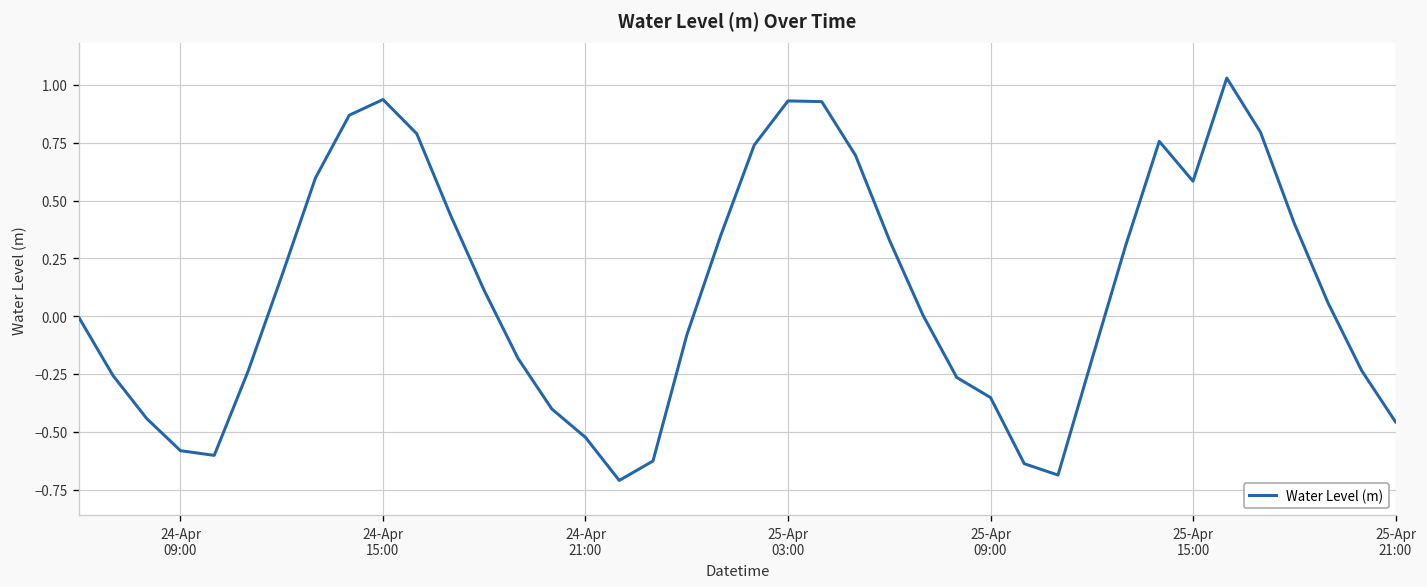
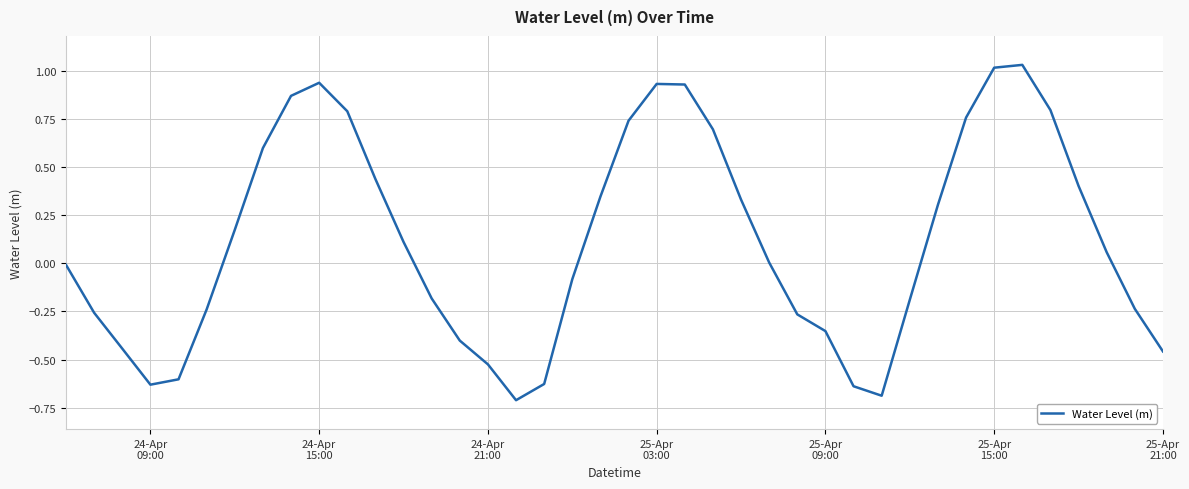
  {
-   "24-Apr 09:00": -0.58,
+   "24-Apr 09:00": -0.63,
    "24-Apr 15:00": 0.94,
    "24-Apr 21:00": -0.52,
    "25-Apr 03:00": 0.93,
    "25-Apr 09:00": -0.35,
-   "25-Apr 15:00": 0.58,
+   "25-Apr 15:00": 1.01,
    "25-Apr 21:00": -0.46
  }
